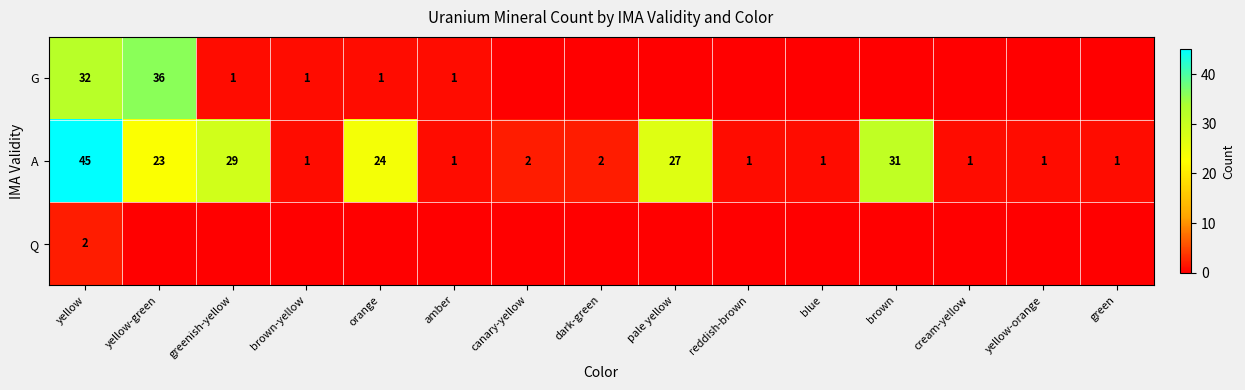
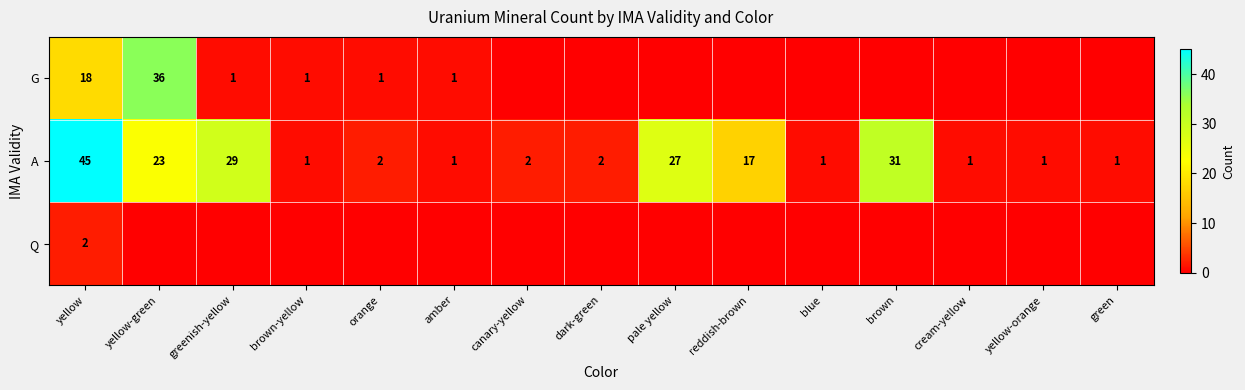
  {
    "G": {
-     "yellow": 32,
+     "yellow": 18,
      "yellow-green": 36,
      "greenish-yellow": 1,
      "brown-yellow": 1,
      "orange": 1,
      "amber": 1
    },
    "A": {
      "yellow": 45,
      "yellow-green": 23,
      "greenish-yellow": 29,
      "brown-yellow": 1,
-     "orange": 24,
+     "orange": 2,
      "amber": 1,
      "canary-yellow": 2,
      "dark-green": 2,
      "pale yellow": 27,
-     "reddish-brown": 1,
+     "reddish-brown": 17,
      "blue": 1,
      "brown": 31,
      "cream-yellow": 1,
      "yellow-orange": 1,
      "green": 1
    },
    "Q": {
      "yellow": 2
    }
  }
